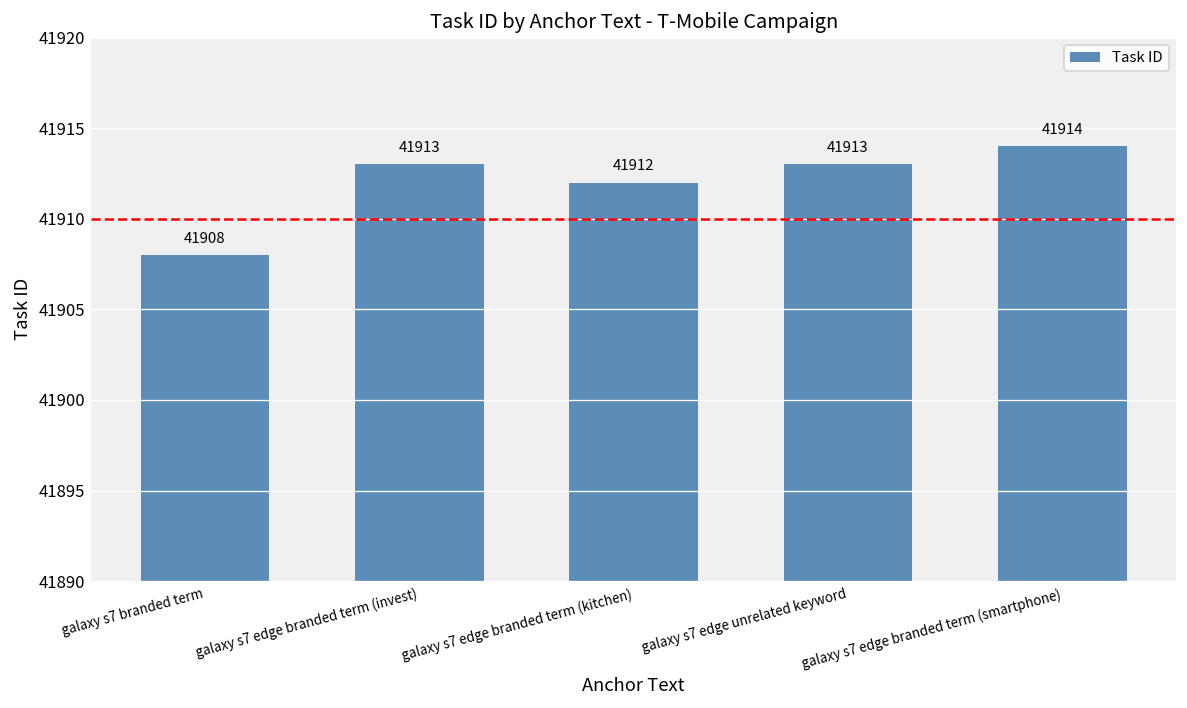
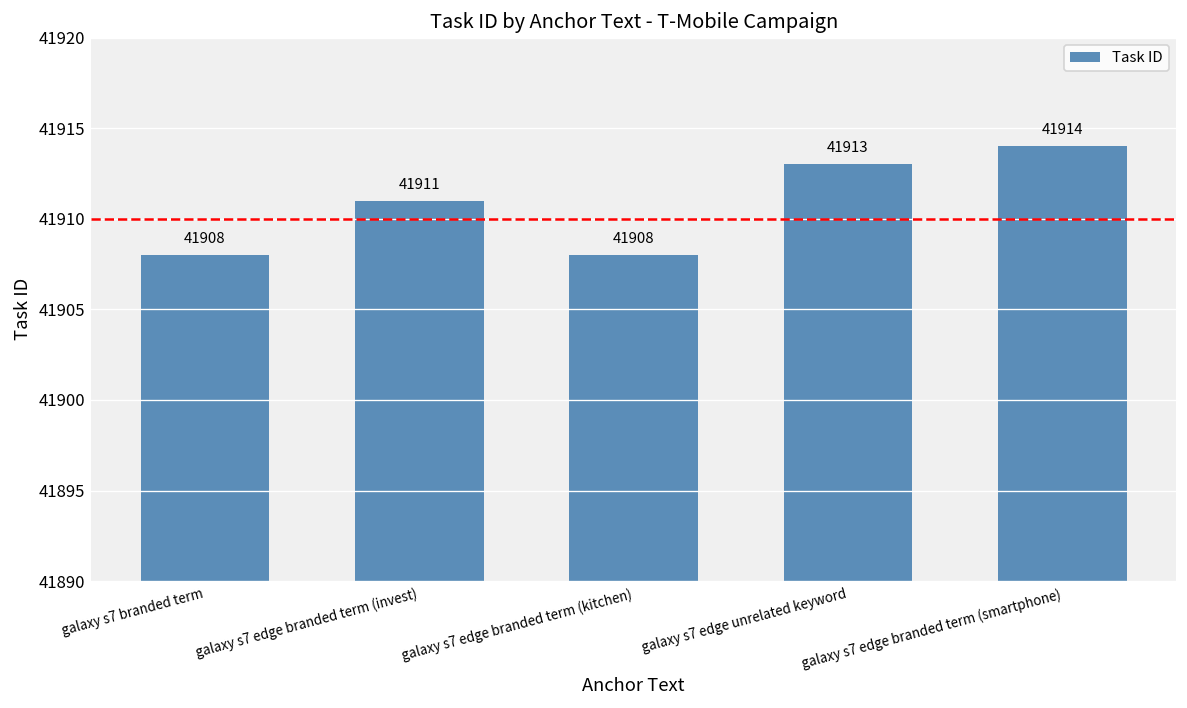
  {
    "galaxy s7 branded term": 41908,
-   "galaxy s7 edge branded term (invest)": 41913,
-   "galaxy s7 edge branded term (kitchen)": 41912,
+   "galaxy s7 edge branded term (invest)": 41911,
+   "galaxy s7 edge branded term (kitchen)": 41908,
    "galaxy s7 edge unrelated keyword": 41913,
    "galaxy s7 edge branded term (smartphone)": 41914
  }
